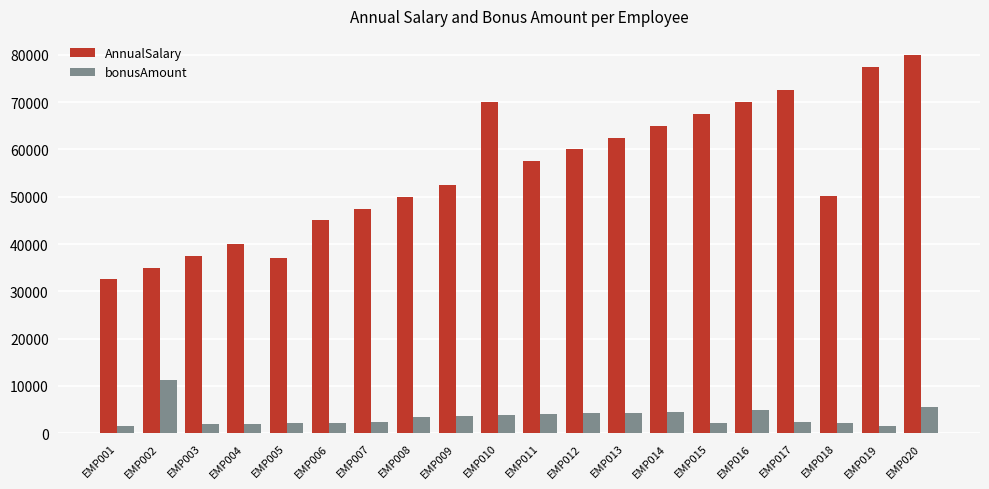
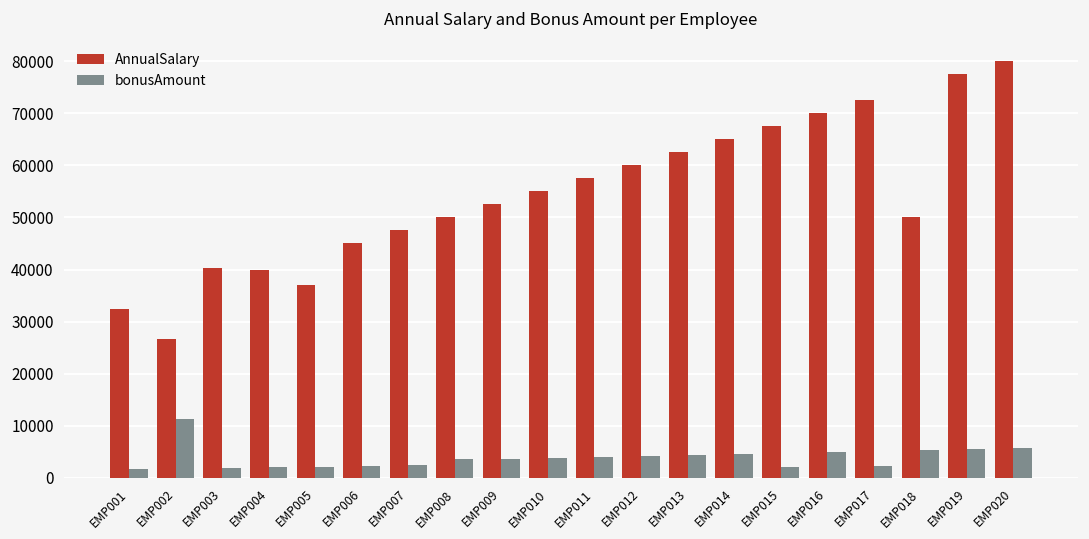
  {
    "AnnualSalary": {
      "EMP001": 33000,
-     "EMP002": 35000,
-     "EMP003": 38000,
+     "EMP002": 27000,
+     "EMP003": 40000,
      "EMP004": 40000,
      "EMP005": 37000,
      "EMP006": 45000,
      "EMP007": 48000,
      "EMP008": 50000,
      "EMP009": 53000,
-     "EMP010": 70000,
+     "EMP010": 55000,
      "EMP011": 58000,
      "EMP012": 60000,
      "EMP013": 63000,
      "EMP014": 65000,
      "EMP015": 68000,
      "EMP016": 70000,
      "EMP017": 73000,
      "EMP018": 50000,
      "EMP019": 78000,
      "EMP020": 80000
    },
    "bonusAmount": {
      "EMP001": 2000,
      "EMP002": 11000,
      "EMP003": 2000,
      "EMP004": 2000,
      "EMP005": 2000,
      "EMP006": 2000,
      "EMP007": 2000,
      "EMP008": 4000,
      "EMP009": 4000,
      "EMP010": 4000,
      "EMP011": 4000,
      "EMP012": 4000,
      "EMP013": 4000,
      "EMP014": 5000,
      "EMP015": 2000,
      "EMP016": 5000,
      "EMP017": 2000,
-     "EMP018": 2000,
-     "EMP019": 2000,
+     "EMP018": 5000,
+     "EMP019": 5000,
      "EMP020": 6000
    }
  }
